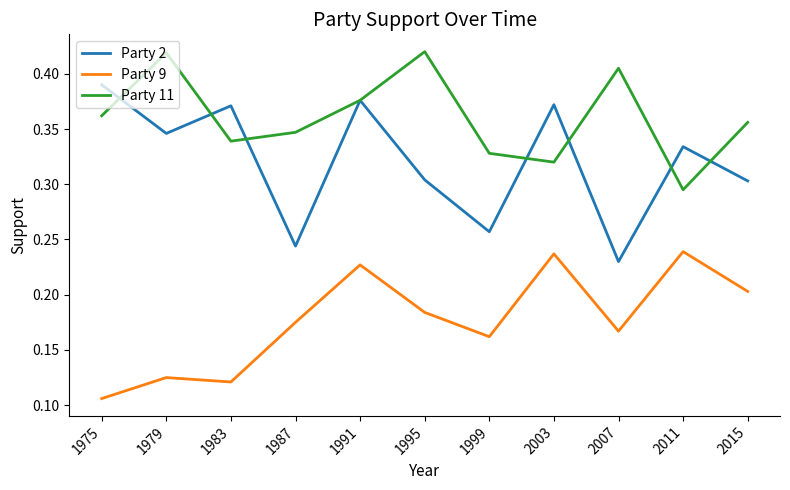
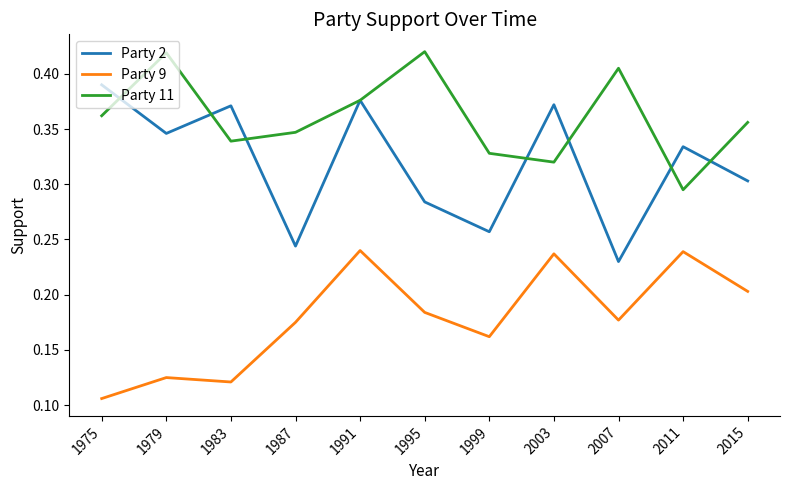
  {
    "Party 2": {
      "1979": 0.346,
      "1983": 0.371,
      "1987": 0.244,
-     "1995": 0.304,
+     "1995": 0.284,
      "1999": 0.257,
      "2003": 0.372,
      "2007": 0.230,
      "2011": 0.334,
      "2015": 0.303
    },
    "Party 9": {
      "1975": 0.106,
      "1979": 0.125,
      "1983": 0.121,
      "1987": 0.175,
-     "1991": 0.227,
+     "1991": 0.240,
      "1995": 0.184,
      "1999": 0.162,
      "2003": 0.237,
-     "2007": 0.167,
+     "2007": 0.177,
      "2011": 0.239,
      "2015": 0.203
    },
    "Party 11": {
      "1975": 0.362,
      "1983": 0.339,
      "1987": 0.347,
      "1995": 0.420,
      "1999": 0.328,
      "2003": 0.320,
      "2007": 0.405,
      "2011": 0.295,
      "2015": 0.356
    }
  }
